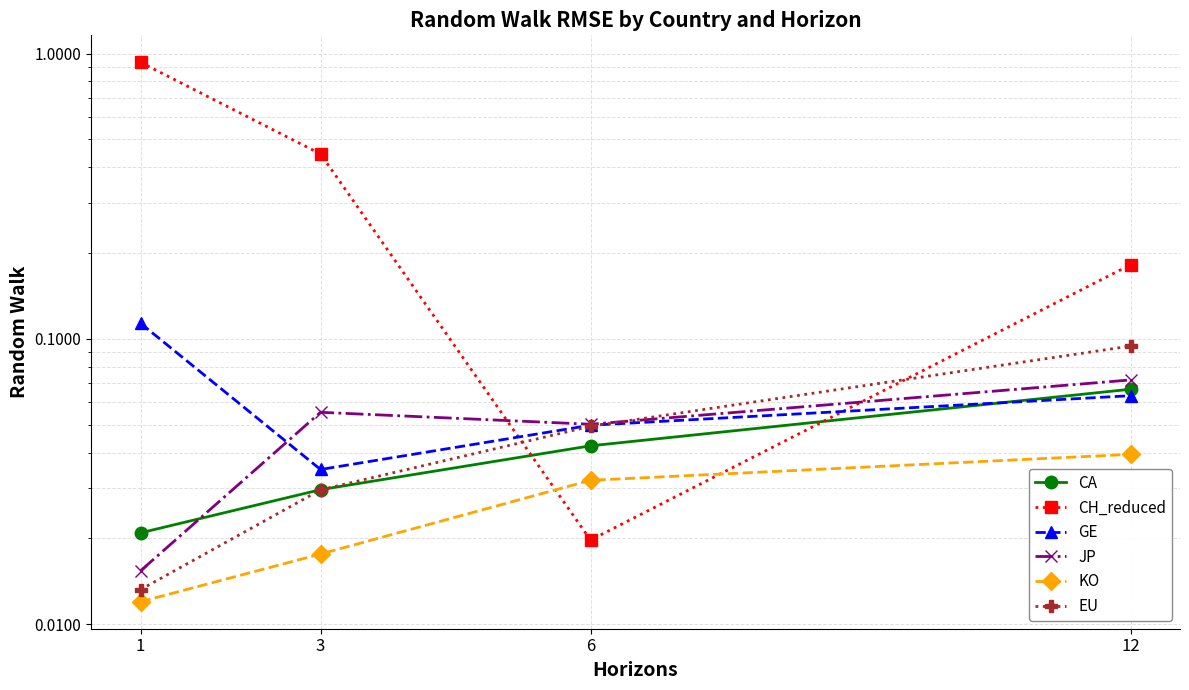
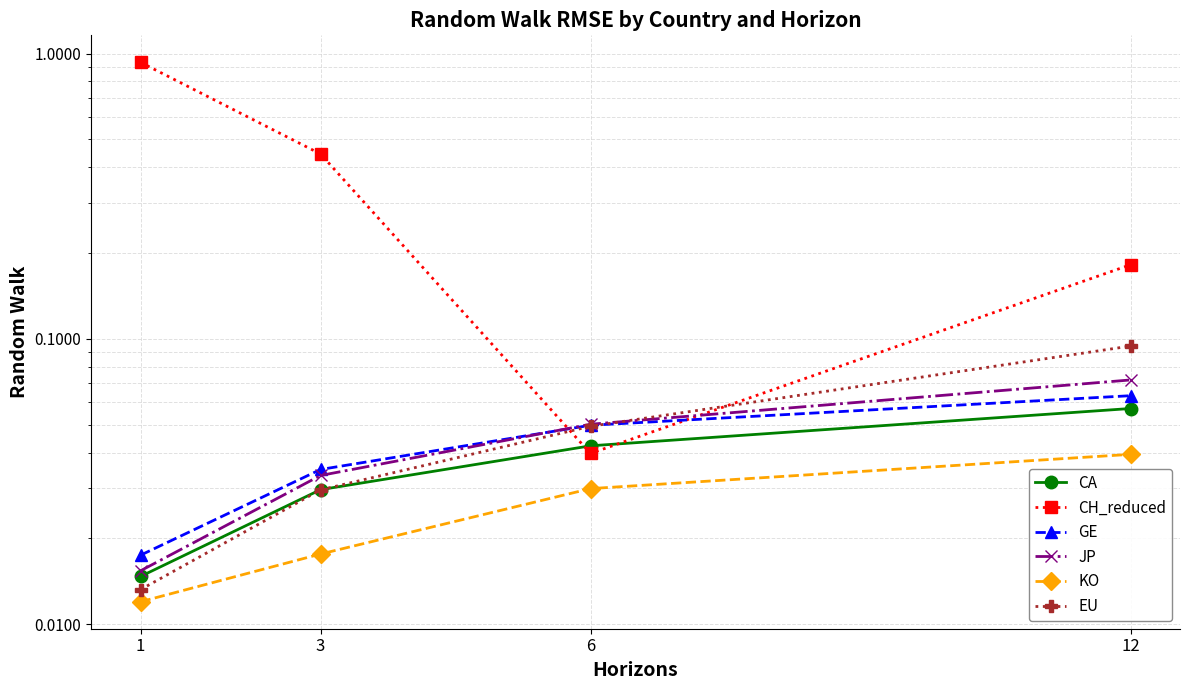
  {
    "CA": {
-     "1": 0.021,
+     "1": 0.015,
      "6": 0.042,
-     "12": 0.067
+     "12": 0.057
    },
    "CH_reduced": {
      "1": 0.93,
      "3": 0.44,
-     "6": 0.020,
+     "6": 0.040,
      "12": 0.18
    },
    "GE": {
-     "1": 0.114,
+     "1": 0.017,
      "3": 0.035,
      "12": 0.063
    },
    "JP": {
      "1": 0.015,
-     "3": 0.055,
+     "3": 0.033,
      "12": 0.072
    },
    "KO": {
      "1": 0.012,
      "3": 0.018,
-     "6": 0.032,
+     "6": 0.030,
      "12": 0.039
    },
    "EU": {
      "1": 0.013,
      "12": 0.094
    }
  }
